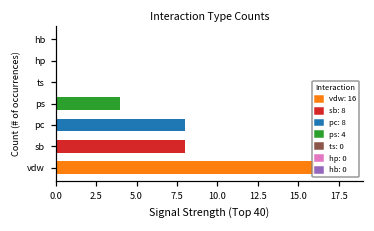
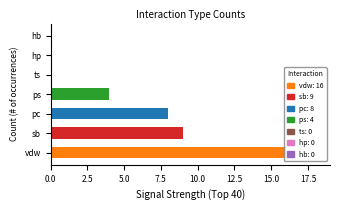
  {
    "hb": 0,
    "hp": 0,
    "ts": 0,
    "ps": 4,
    "pc": 8,
-   "sb": 8
+   "sb": 9
  }
